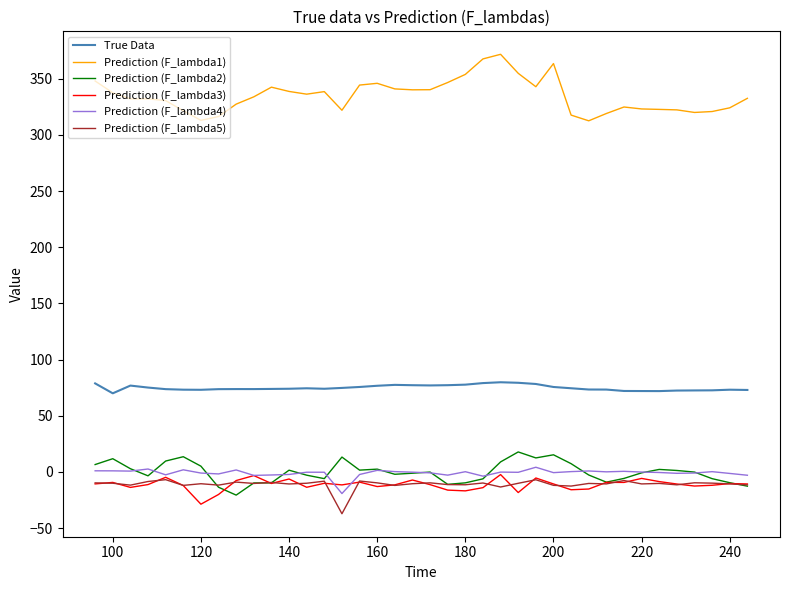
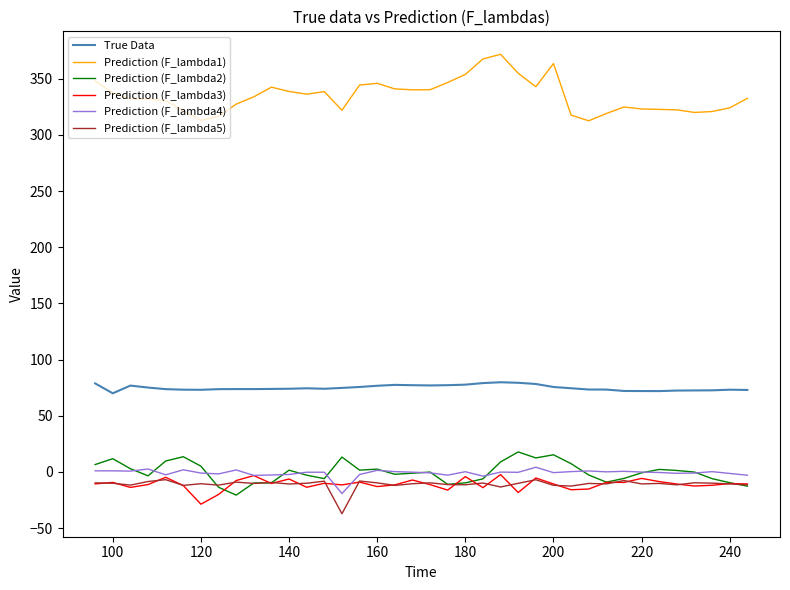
  {
    "True Data": {
      "100": 70,
      "120": 73,
      "140": 74,
      "160": 77,
      "180": 78,
      "200": 76,
      "220": 72,
      "240": 73
    },
    "Prediction (F_lambda1)": {
      "140": 339,
      "160": 346,
      "180": 354,
      "200": 364,
      "220": 323,
      "240": 324
    },
    "Prediction (F_lambda2)": {
      "100": 12,
      "120": 5,
      "140": 2,
      "200": 15
    },
    "Prediction (F_lambda3)": {
      "120": -29,
      "140": -6,
      "160": -13,
-     "180": -17,
+     "180": -4,
      "220": -6
    },
    "Prediction (F_lambda4)": {
      "100": 1,
      "120": -1,
      "140": -2,
      "180": 0,
      "200": -1,
      "240": -1
    },
    "Prediction (F_lambda5)": {
      "120": -10,
      "140": -11,
      "160": -10,
      "220": -11
    }
  }
